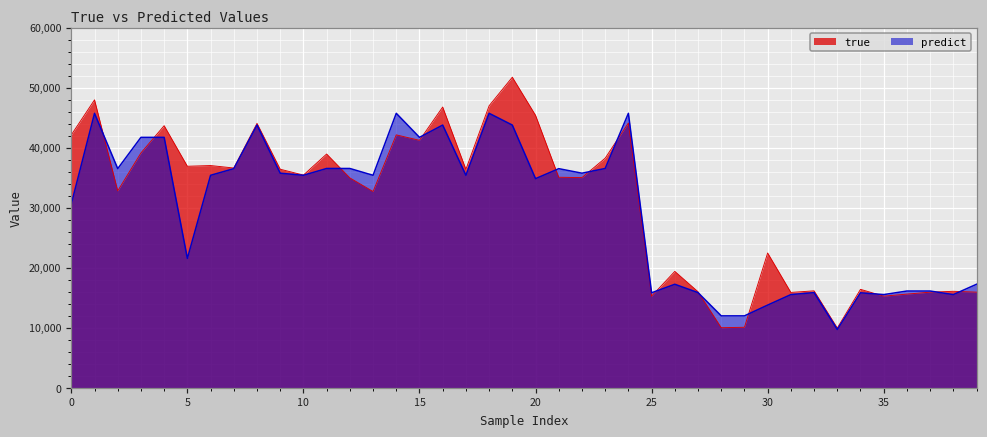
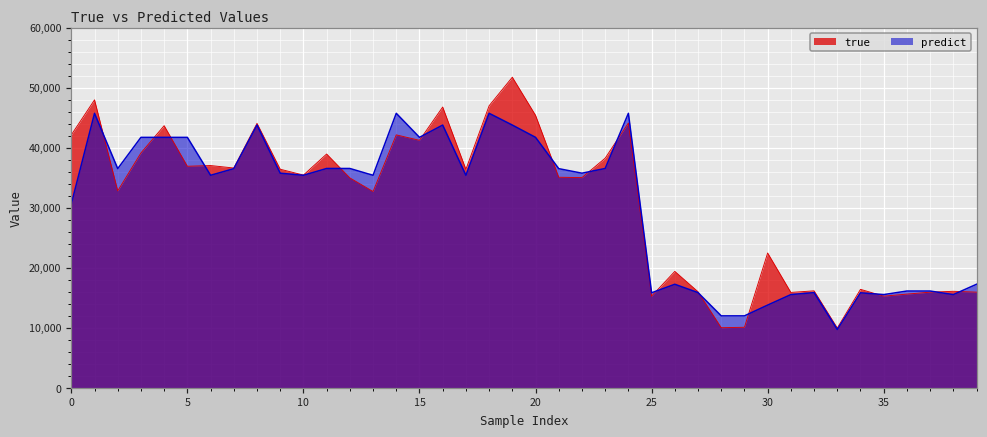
  {
    "true": {
      "0": "42,000",
      "5": "37,000",
      "15": "41,000",
      "20": "45,000",
      "25": "15,000",
      "30": "22,000"
    },
    "predict": {
      "0": "31,000",
-     "5": "22,000",
+     "5": "42,000",
      "15": "42,000",
-     "20": "35,000",
+     "20": "42,000",
      "25": "16,000",
      "30": "14,000"
    }
  }
